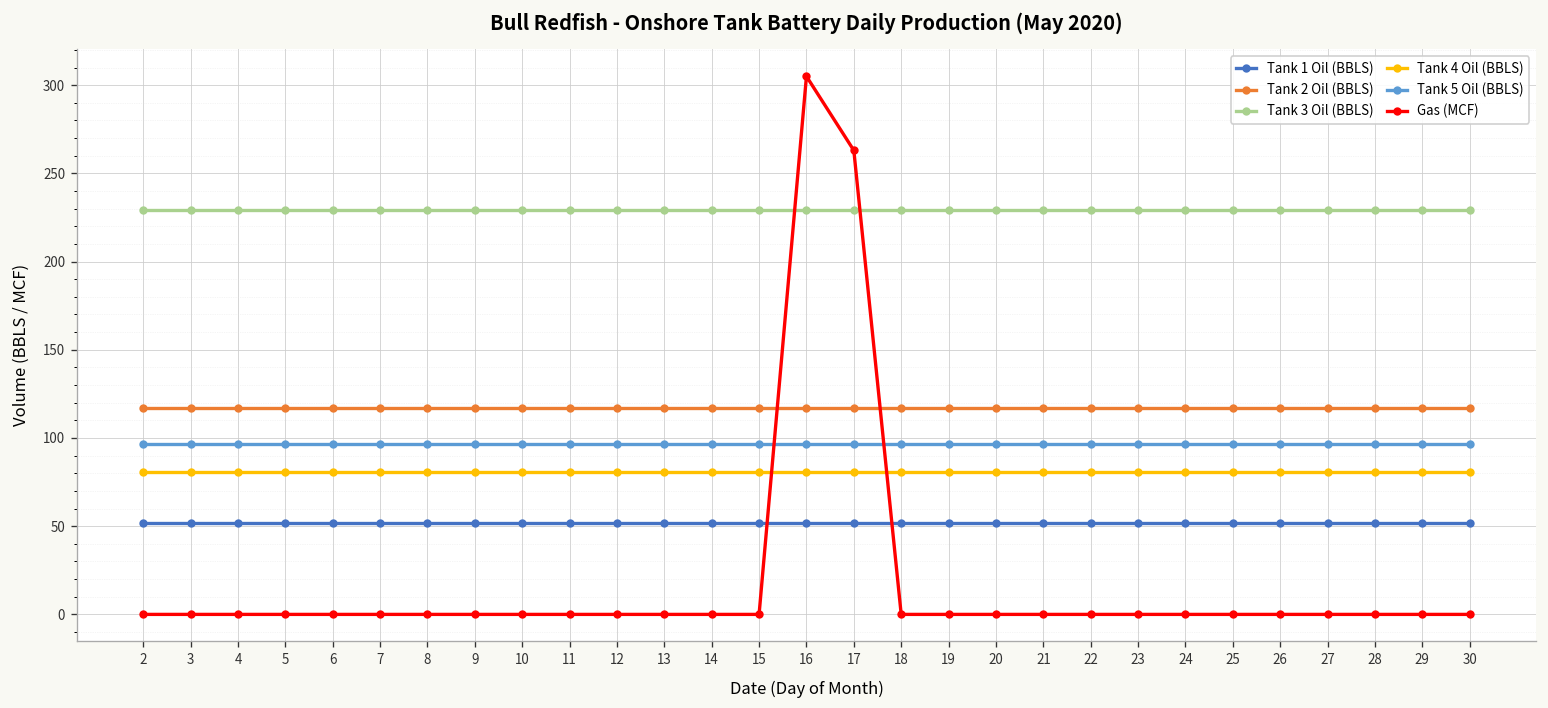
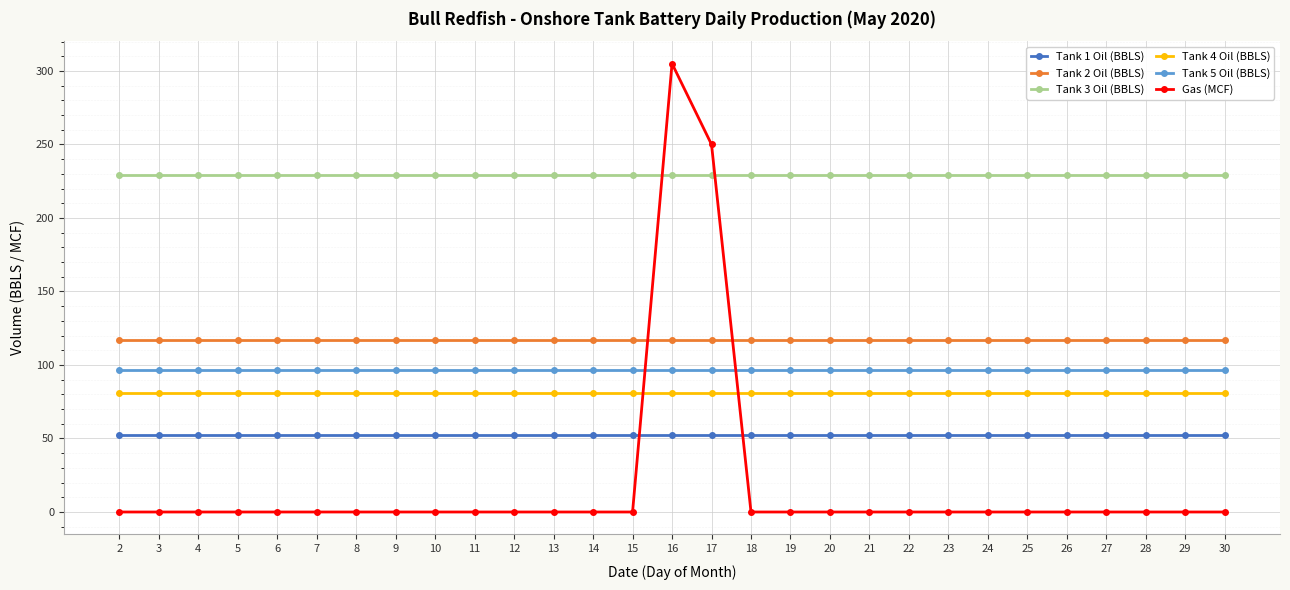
  {
    "Tank 2 Oil (BBLS)": {
      "2": 117,
      "3": 117,
      "4": 117,
      "5": 117,
      "6": 117,
      "7": 117,
      "8": 117,
      "9": 117,
      "10": 117,
      "11": 117,
      "12": 117,
      "13": 117,
      "14": 117,
      "15": 117,
      "16": 117,
      "17": 117,
      "18": 117,
      "19": 117,
      "20": 117,
      "21": 117,
      "22": 117,
      "23": 117,
      "24": 117,
      "25": 117,
      "26": 117,
      "27": 117,
      "28": 117,
      "29": 117,
      "30": 117
    },
    "Tank 3 Oil (BBLS)": {
      "2": 229,
      "3": 229,
      "4": 229,
      "5": 229,
      "6": 229,
      "7": 229,
      "8": 229,
      "9": 229,
      "10": 229,
      "11": 229,
      "12": 229,
      "13": 229,
      "14": 229,
      "15": 229,
      "16": 229,
      "17": 229,
      "18": 229,
      "19": 229,
      "20": 229,
      "21": 229,
      "22": 229,
      "23": 229,
      "24": 229,
      "25": 229,
      "26": 229,
      "27": 229,
      "28": 229,
      "29": 229,
      "30": 229
    },
    "Tank 4 Oil (BBLS)": {
      "2": 81,
      "3": 81,
      "4": 81,
      "5": 81,
      "6": 81,
      "7": 81,
      "8": 81,
      "9": 81,
      "10": 81,
      "11": 81,
      "12": 81,
      "13": 81,
      "14": 81,
      "15": 81,
      "16": 81,
      "17": 81,
      "18": 81,
      "19": 81,
      "20": 81,
      "21": 81,
      "22": 81,
      "23": 81,
      "24": 81,
      "25": 81,
      "26": 81,
      "27": 81,
      "28": 81,
      "29": 81,
      "30": 81
    },
    "Gas (MCF)": {
      "2": 0,
      "3": 0,
      "4": 0,
      "5": 0,
      "6": 0,
      "7": 0,
      "8": 0,
      "9": 0,
      "10": 0,
      "11": 0,
      "12": 0,
      "13": 0,
      "14": 0,
      "15": 0,
      "16": 305,
-     "17": 263,
+     "17": 250,
      "18": 0,
      "19": 0,
      "20": 0,
      "21": 0,
      "22": 0,
      "23": 0,
      "24": 0,
      "25": 0,
      "26": 0,
      "27": 0,
      "28": 0,
      "29": 0,
      "30": 0
    }
  }
